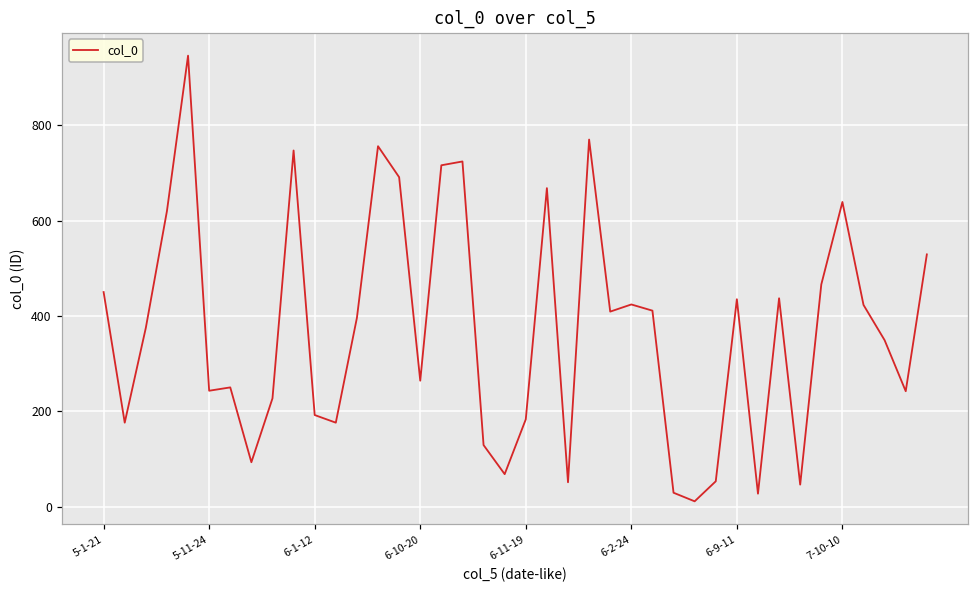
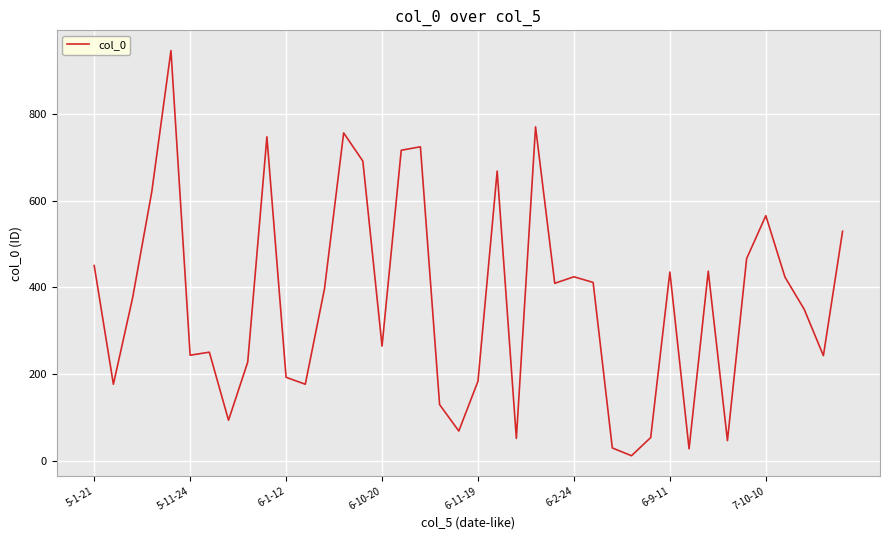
  {
    "5-1-21": 450,
    "6-1-12": 190,
    "6-10-20": 260,
-   "7-10-10": 640
+   "7-10-10": 570
  }
